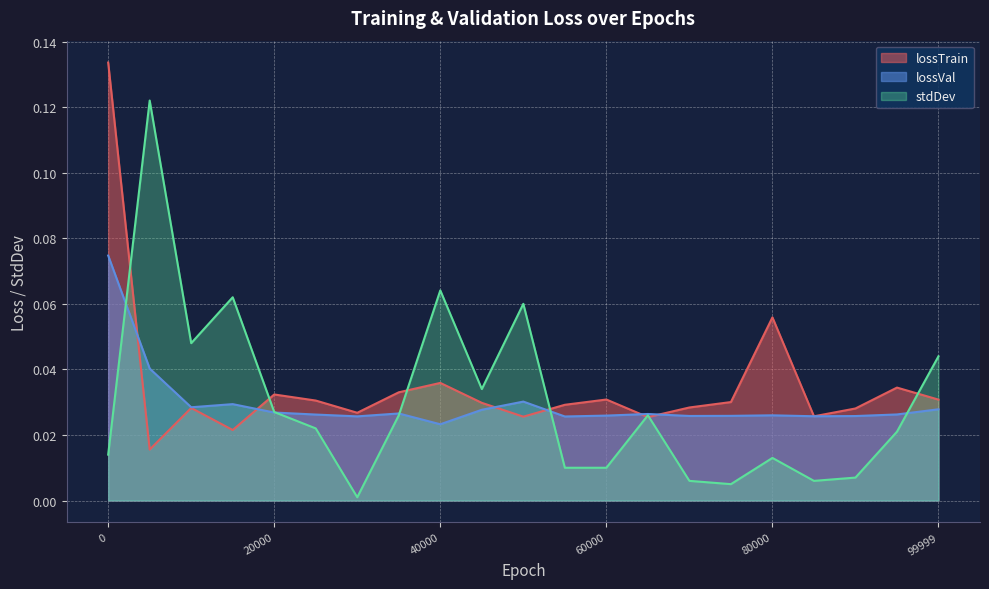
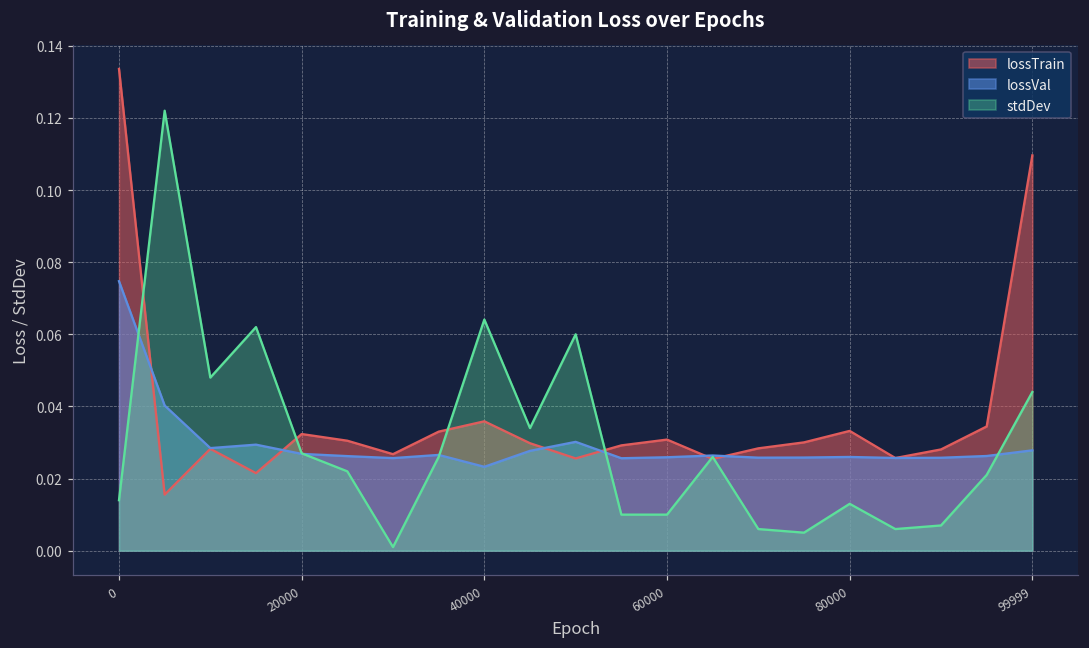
  {
    "lossTrain": {
      "0": 0.134,
      "20000": 0.032,
      "40000": 0.036,
      "60000": 0.031,
-     "80000": 0.056,
-     "99999": 0.031
+     "80000": 0.033,
+     "99999": 0.110
    },
    "lossVal": {
      "0": 0.075,
      "40000": 0.023,
      "60000": 0.026,
      "80000": 0.026,
      "99999": 0.028
    },
    "stdDev": {
      "0": 0.014,
      "40000": 0.064,
      "60000": 0.010,
      "80000": 0.013,
      "99999": 0.044
    }
  }
